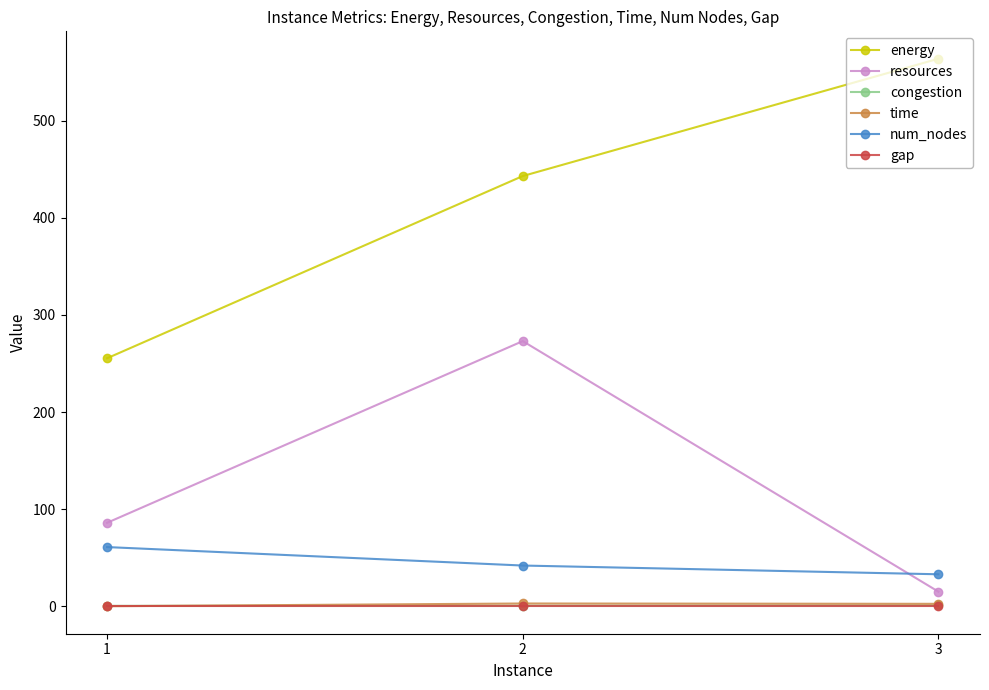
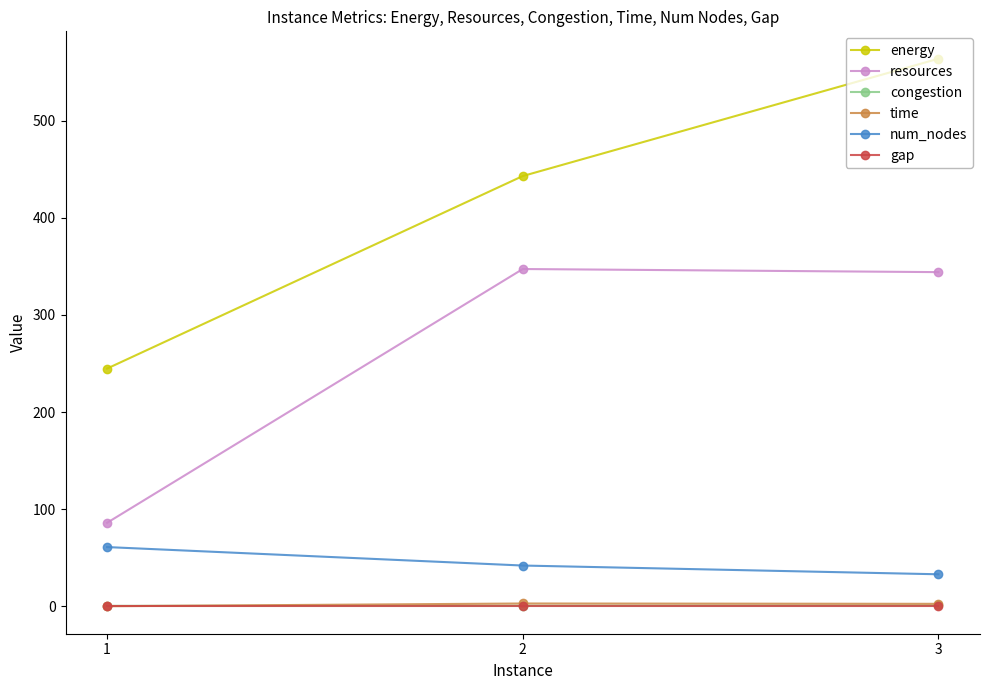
  {
    "energy": {
-     "1": 260,
+     "1": 240,
      "2": 440
    },
    "resources": {
      "1": 90,
-     "2": 270,
-     "3": 20
+     "2": 350,
+     "3": 340
    },
    "num_nodes": {
      "1": 60,
      "2": 40,
      "3": 30
    },
    "gap": {
      "2": 0
    }
  }
